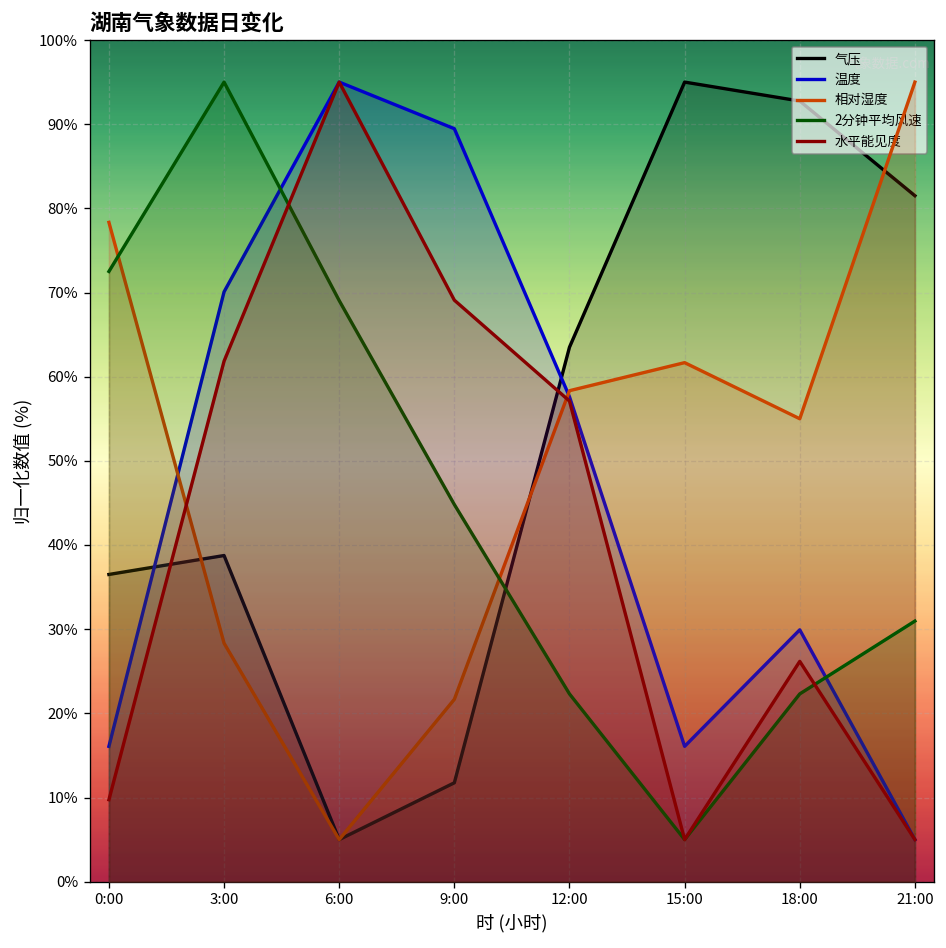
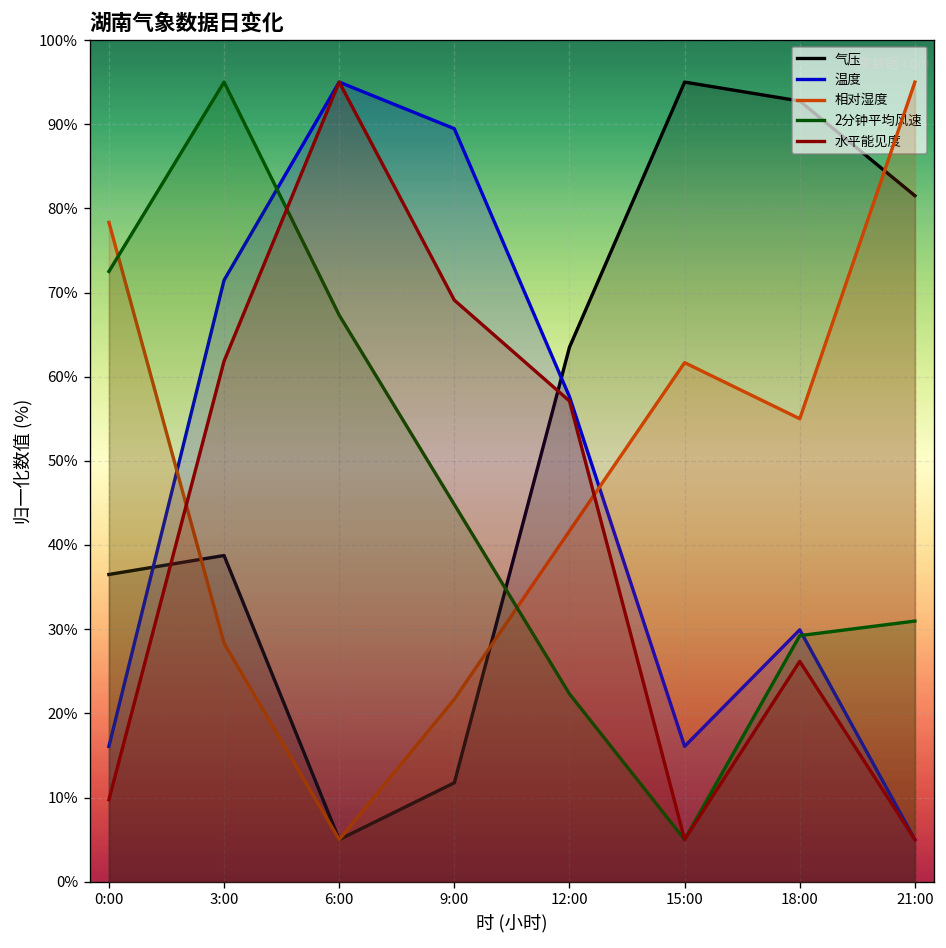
  {
    "气压": {
      "0:00": "36%",
      "3:00": "39%",
      "9:00": "12%",
      "12:00": "64%",
      "15:00": "95%",
      "21:00": "81%"
    },
    "温度": {
      "0:00": "16%",
-     "3:00": "70%",
+     "3:00": "71%",
      "9:00": "89%",
      "12:00": "58%",
      "15:00": "16%",
      "18:00": "30%"
    },
    "相对湿度": {
      "0:00": "78%",
      "3:00": "28%",
      "9:00": "22%",
-     "12:00": "58%",
+     "12:00": "42%",
      "15:00": "62%",
      "18:00": "55%"
    },
    "2分钟平均风速": {
      "0:00": "73%",
      "3:00": "95%",
-     "6:00": "69%",
+     "6:00": "67%",
      "9:00": "45%",
      "12:00": "22%",
-     "18:00": "22%",
+     "18:00": "29%",
      "21:00": "31%"
    },
    "水平能见度": {
      "0:00": "10%",
      "3:00": "62%",
      "9:00": "69%",
      "12:00": "57%",
      "18:00": "26%"
    }
  }
